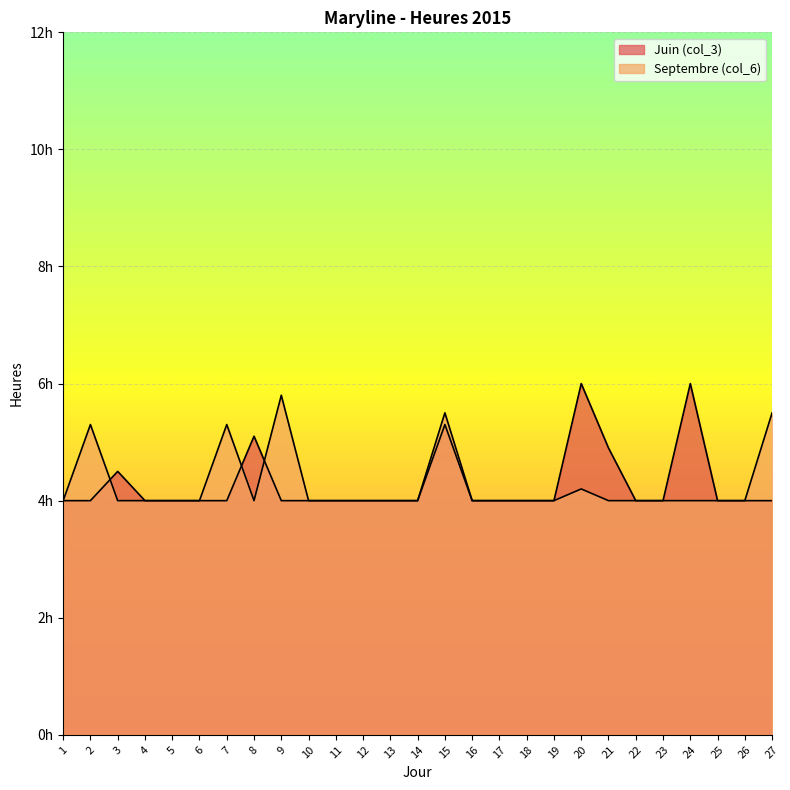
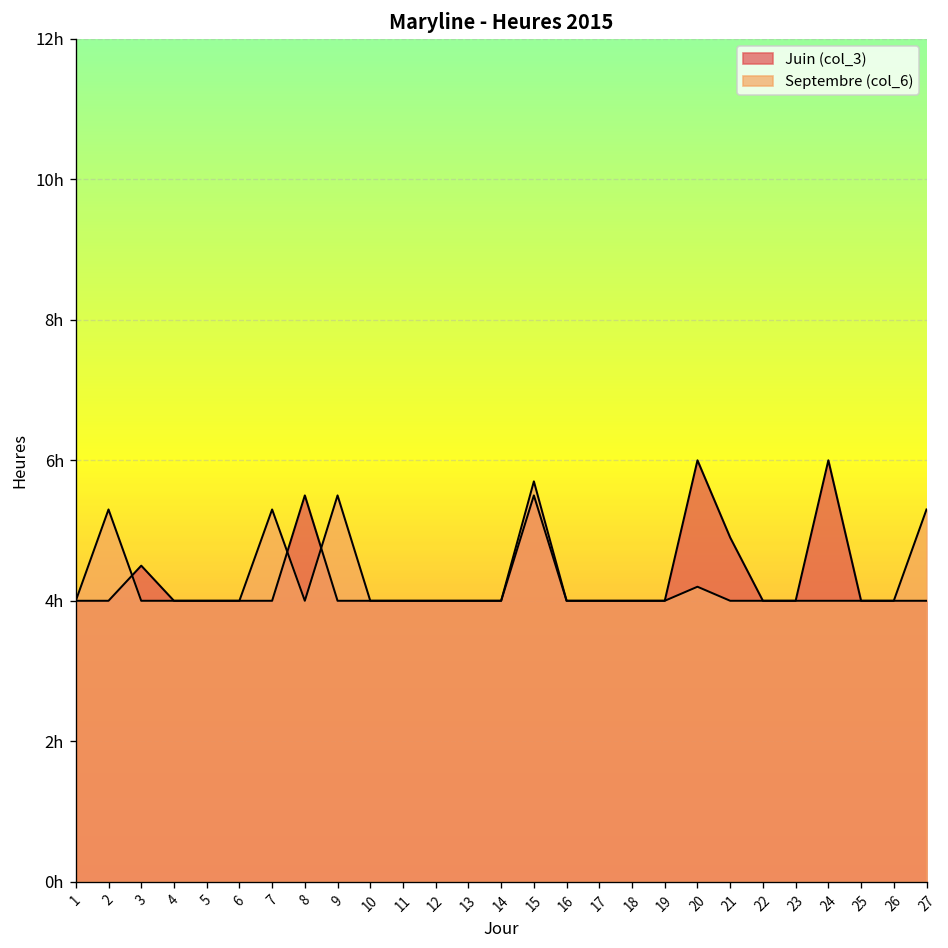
  {
    "Juin (col_3)": {
      "2": "4.0h",
      "3": "4.5h",
      "7": "4.0h",
-     "8": "5.1h",
+     "8": "5.5h",
      "9": "4.0h",
-     "15": "5.3h",
+     "15": "5.5h",
      "20": "6.0h",
      "21": "4.9h",
      "24": "6.0h",
      "27": "4.0h"
    },
    "Septembre (col_6)": {
      "2": "5.3h",
      "3": "4.0h",
      "7": "5.3h",
      "8": "4.0h",
-     "9": "5.8h",
-     "15": "5.5h",
+     "9": "5.5h",
+     "15": "5.7h",
      "20": "4.2h",
      "21": "4.0h",
      "24": "4.0h",
-     "27": "5.5h"
+     "27": "5.3h"
    }
  }
